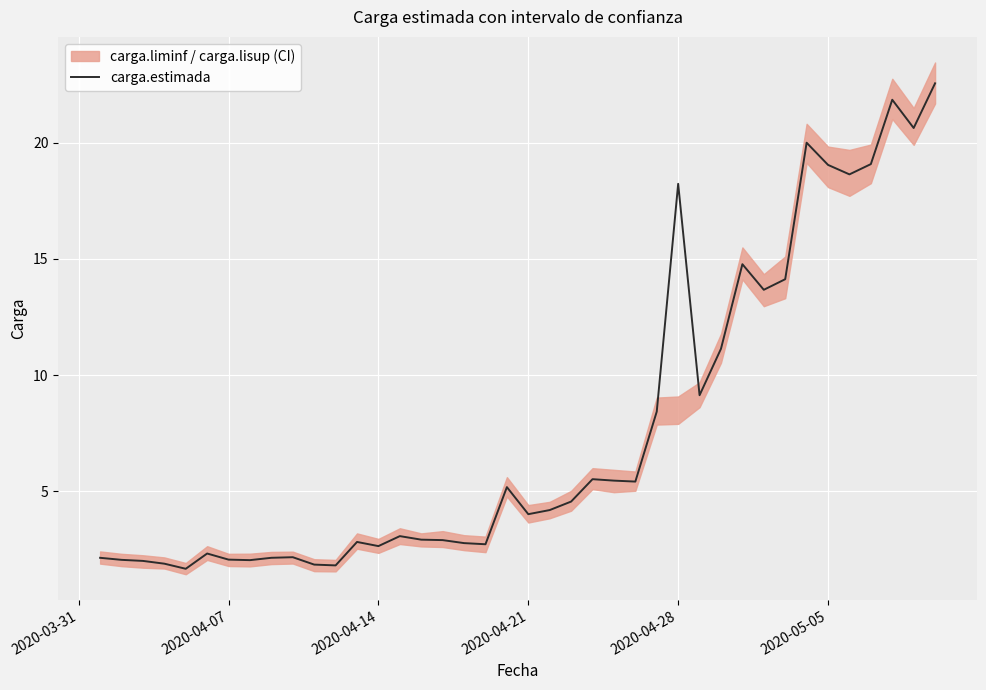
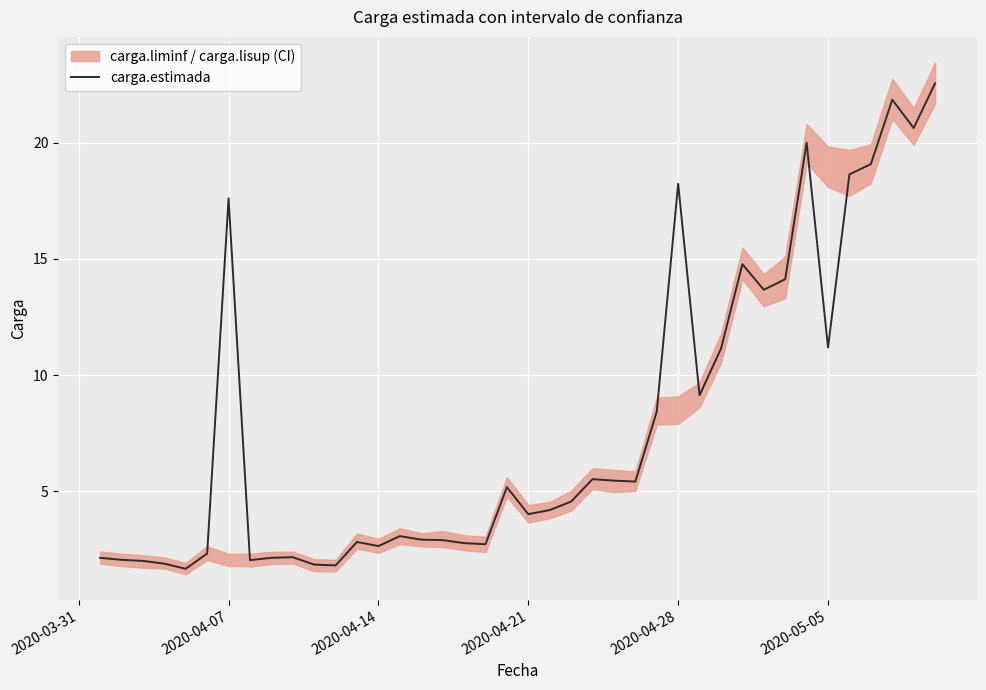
  {
    "carga.estimada": {
-     "2020-04-07": 2.1,
+     "2020-04-07": 17.6,
      "2020-04-14": 2.6,
      "2020-04-21": 4.0,
      "2020-04-28": 18.2,
-     "2020-05-05": 19.0
+     "2020-05-05": 11.2
    }
  }
